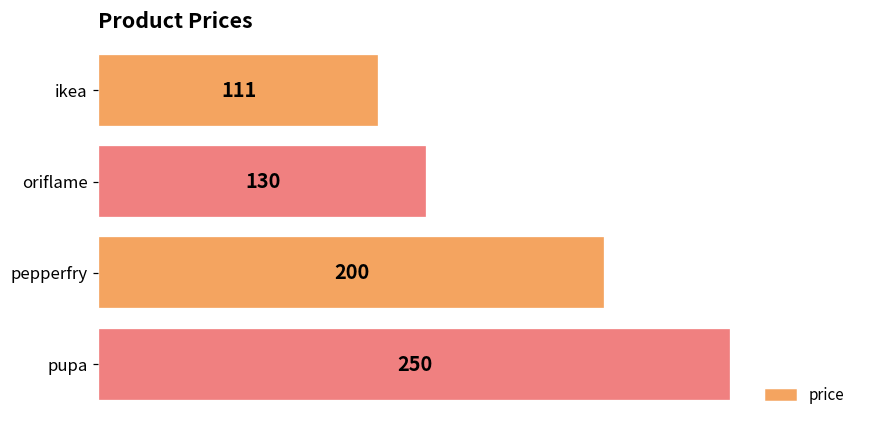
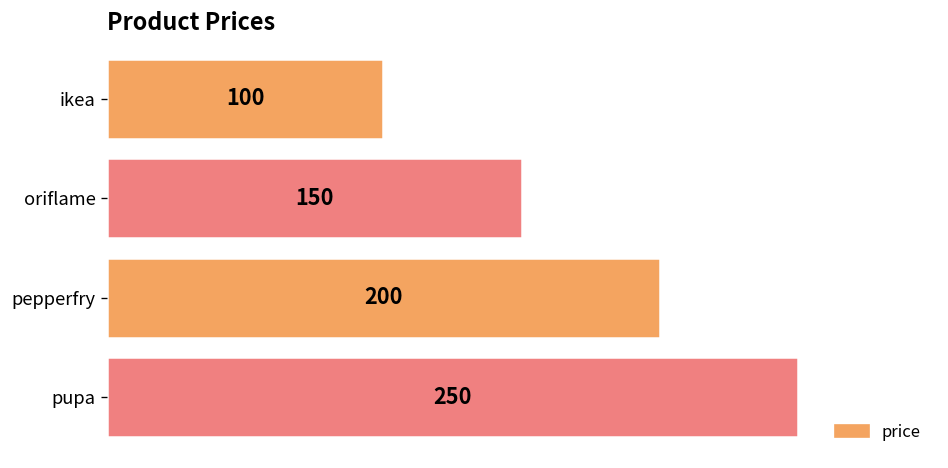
  {
-   "ikea": 111,
-   "oriflame": 130,
+   "ikea": 100,
+   "oriflame": 150,
    "pepperfry": 200,
    "pupa": 250
  }
